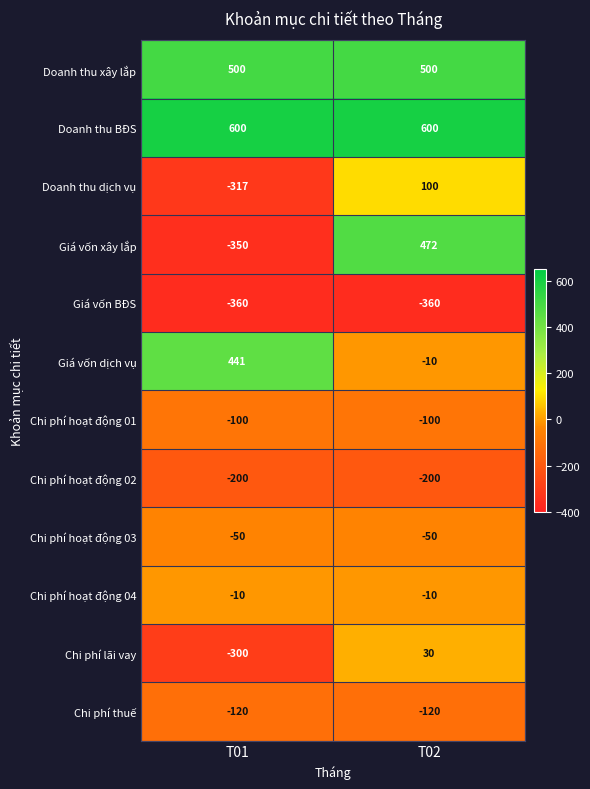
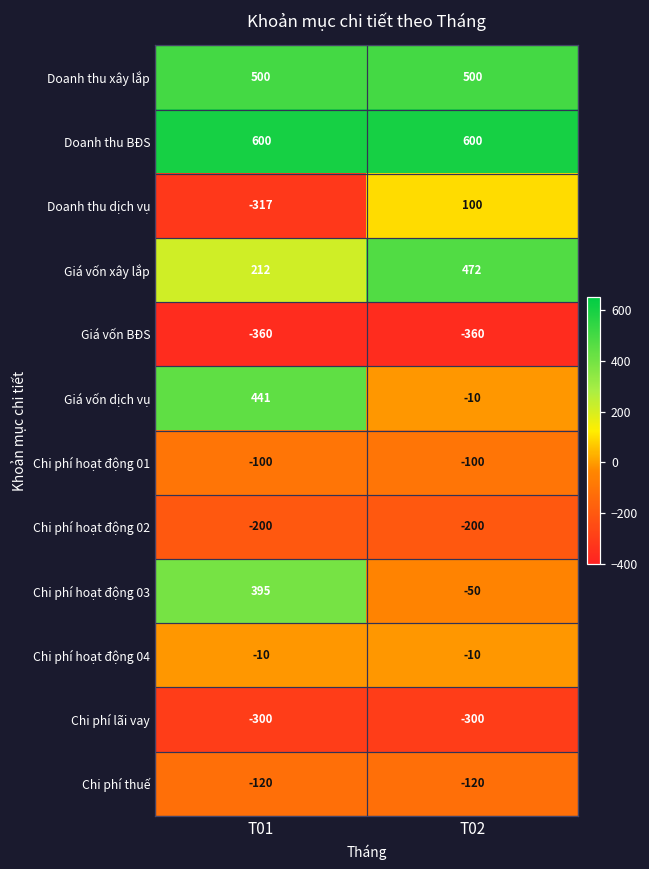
  {
    "Doanh thu xây lắp": {
      "T01": 500,
      "T02": 500
    },
    "Doanh thu BĐS": {
      "T01": 600,
      "T02": 600
    },
    "Doanh thu dịch vụ": {
      "T01": -317,
      "T02": 100
    },
    "Giá vốn xây lắp": {
-     "T01": -350,
+     "T01": 212,
      "T02": 472
    },
    "Giá vốn BĐS": {
      "T01": -360,
      "T02": -360
    },
    "Giá vốn dịch vụ": {
      "T01": 441,
      "T02": -10
    },
    "Chi phí hoạt động 01": {
      "T01": -100,
      "T02": -100
    },
    "Chi phí hoạt động 02": {
      "T01": -200,
      "T02": -200
    },
    "Chi phí hoạt động 03": {
-     "T01": -50,
+     "T01": 395,
      "T02": -50
    },
    "Chi phí hoạt động 04": {
      "T01": -10,
      "T02": -10
    },
    "Chi phí lãi vay": {
      "T01": -300,
-     "T02": 30
+     "T02": -300
    },
    "Chi phí thuế": {
      "T01": -120,
      "T02": -120
    }
  }
